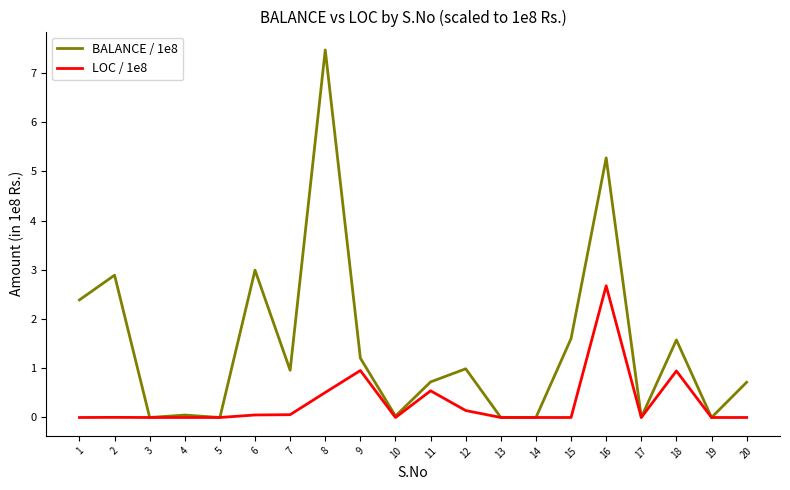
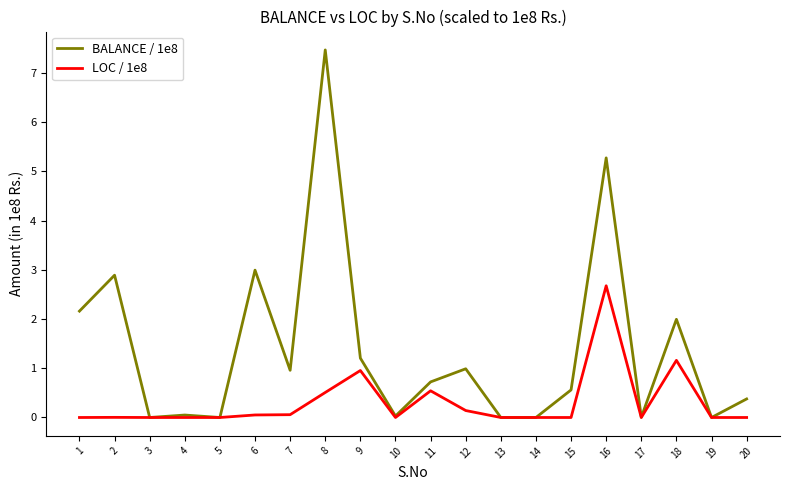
  {
    "BALANCE / 1e8": {
-     "1": 2.4,
+     "1": 2.2,
      "2": 2.9,
      "6": 3.0,
      "7": 1.0,
      "8": 7.5,
      "9": 1.2,
      "11": 0.7,
      "12": 1.0,
-     "15": 1.6,
+     "15": 0.6,
      "16": 5.3,
-     "18": 1.6,
-     "20": 0.7
+     "18": 2.0,
+     "20": 0.4
    },
    "LOC / 1e8": {
      "1": 0.0,
      "2": 0.0,
      "6": 0.1,
      "7": 0.1,
      "8": 0.5,
      "9": 1.0,
      "11": 0.5,
      "12": 0.1,
      "15": 0.0,
      "16": 2.7,
-     "18": 0.9,
+     "18": 1.2,
      "20": 0.0
    }
  }
